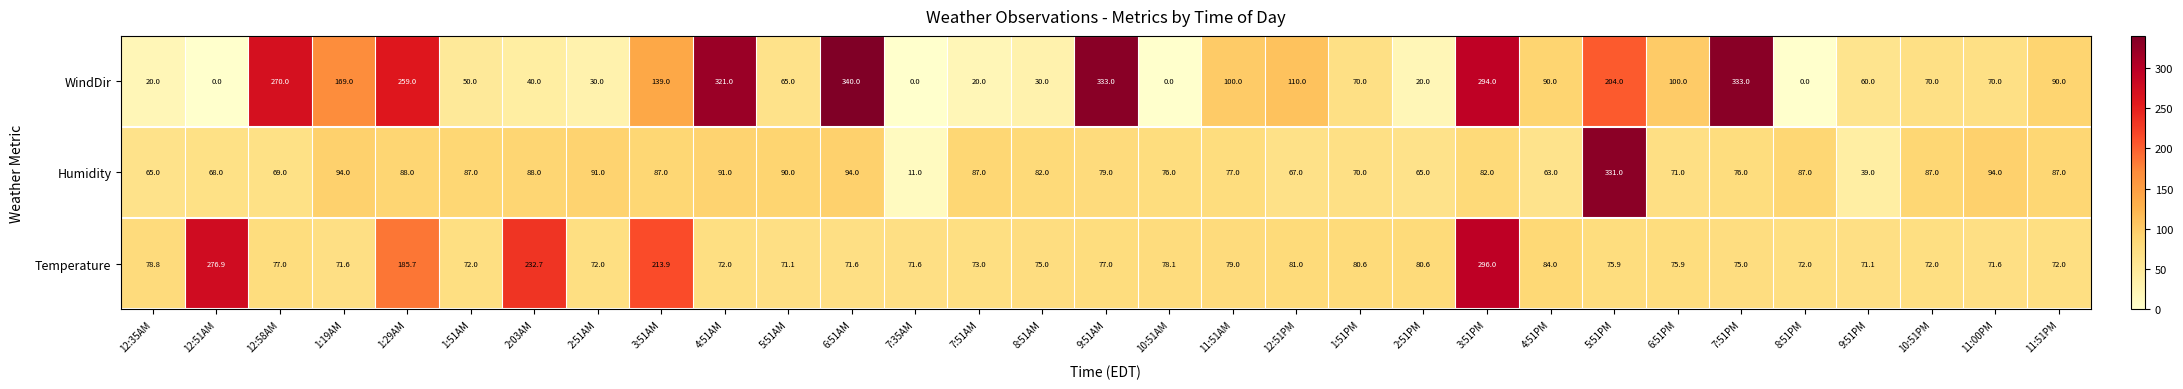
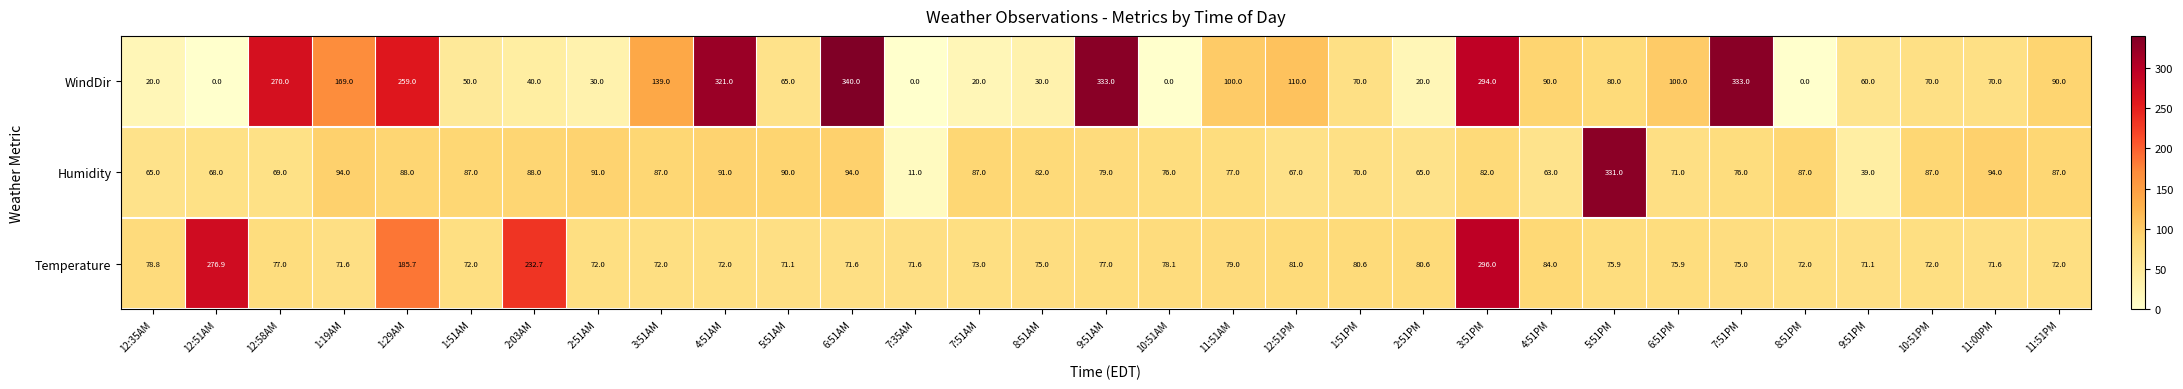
  {
    "WindDir": {
      "12:35AM": 20.0,
      "12:51AM": 0.0,
      "12:58AM": 270.0,
      "1:19AM": 169.0,
      "1:29AM": 259.0,
      "1:51AM": 50.0,
      "2:03AM": 40.0,
      "2:51AM": 30.0,
      "3:51AM": 139.0,
      "4:51AM": 321.0,
      "5:51AM": 65.0,
      "6:51AM": 340.0,
      "7:35AM": 0.0,
      "7:51AM": 20.0,
      "8:51AM": 30.0,
      "9:51AM": 333.0,
      "10:51AM": 0.0,
      "11:51AM": 100.0,
      "12:51PM": 110.0,
      "1:51PM": 70.0,
      "2:51PM": 20.0,
      "3:51PM": 294.0,
      "4:51PM": 90.0,
-     "5:51PM": 204.0,
+     "5:51PM": 80.0,
      "6:51PM": 100.0,
      "7:51PM": 333.0,
      "8:51PM": 0.0,
      "9:51PM": 60.0,
      "10:51PM": 70.0,
      "11:00PM": 70.0,
      "11:51PM": 90.0
    },
    "Humidity": {
      "12:35AM": 65.0,
      "12:51AM": 68.0,
      "12:58AM": 69.0,
      "1:19AM": 94.0,
      "1:29AM": 88.0,
      "1:51AM": 87.0,
      "2:03AM": 88.0,
      "2:51AM": 91.0,
      "3:51AM": 87.0,
      "4:51AM": 91.0,
      "5:51AM": 90.0,
      "6:51AM": 94.0,
      "7:35AM": 11.0,
      "7:51AM": 87.0,
      "8:51AM": 82.0,
      "9:51AM": 79.0,
      "10:51AM": 76.0,
      "11:51AM": 77.0,
      "12:51PM": 67.0,
      "1:51PM": 70.0,
      "2:51PM": 65.0,
      "3:51PM": 82.0,
      "4:51PM": 63.0,
      "5:51PM": 331.0,
      "6:51PM": 71.0,
      "7:51PM": 76.0,
      "8:51PM": 87.0,
      "9:51PM": 39.0,
      "10:51PM": 87.0,
      "11:00PM": 94.0,
      "11:51PM": 87.0
    },
    "Temperature": {
      "12:35AM": 78.8,
      "12:51AM": 276.9,
      "12:58AM": 77.0,
      "1:19AM": 71.6,
      "1:29AM": 185.7,
      "1:51AM": 72.0,
      "2:03AM": 232.7,
      "2:51AM": 72.0,
-     "3:51AM": 213.9,
+     "3:51AM": 72.0,
      "4:51AM": 72.0,
      "5:51AM": 71.1,
      "6:51AM": 71.6,
      "7:35AM": 71.6,
      "7:51AM": 73.0,
      "8:51AM": 75.0,
      "9:51AM": 77.0,
      "10:51AM": 78.1,
      "11:51AM": 79.0,
      "12:51PM": 81.0,
      "1:51PM": 80.6,
      "2:51PM": 80.6,
      "3:51PM": 296.0,
      "4:51PM": 84.0,
      "5:51PM": 75.9,
      "6:51PM": 75.9,
      "7:51PM": 75.0,
      "8:51PM": 72.0,
      "9:51PM": 71.1,
      "10:51PM": 72.0,
      "11:00PM": 71.6,
      "11:51PM": 72.0
    }
  }
